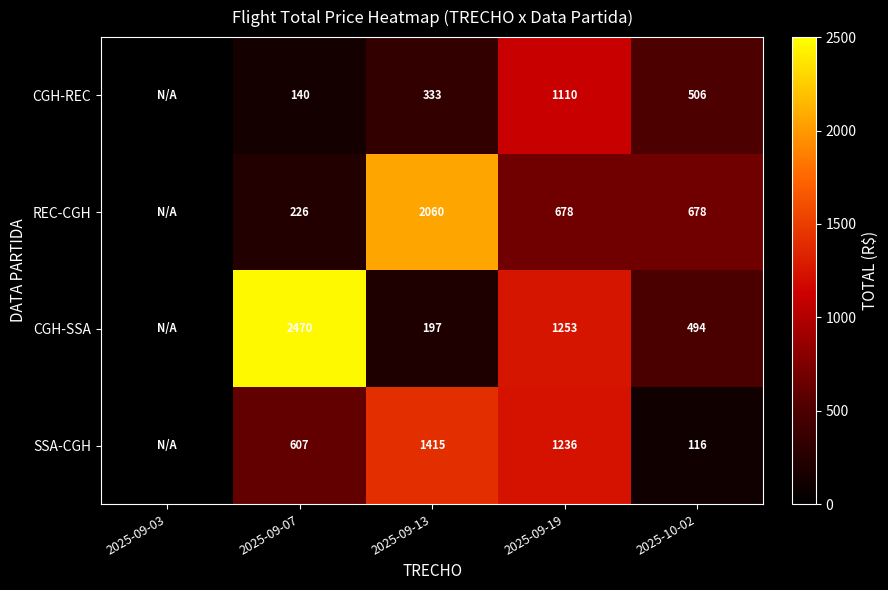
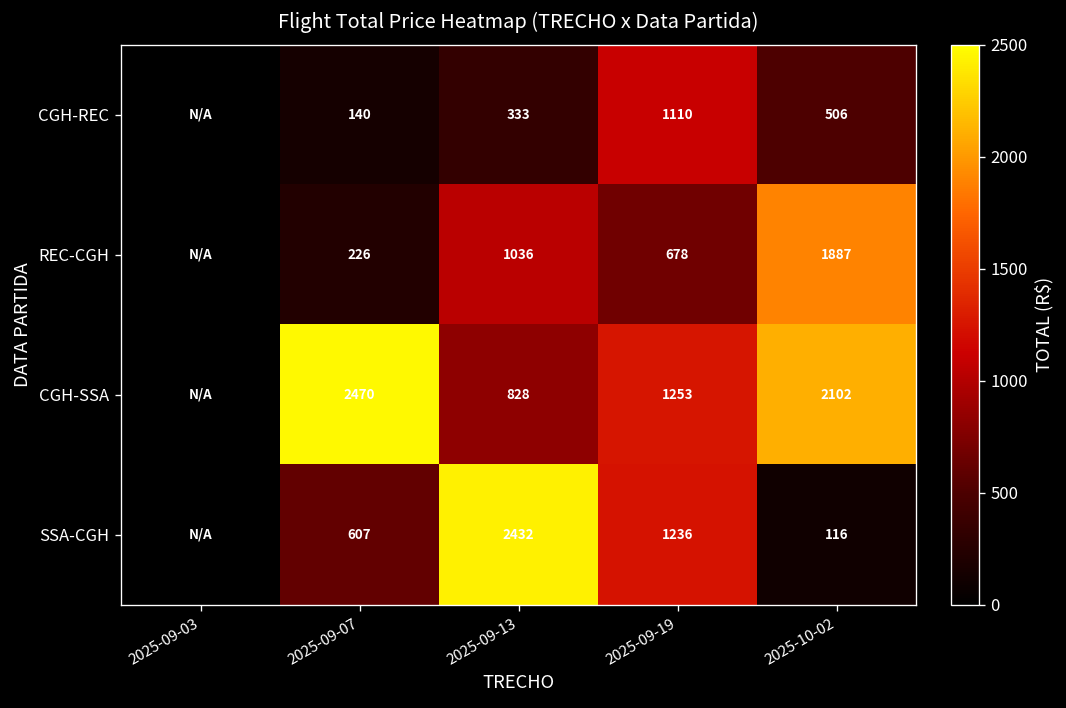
  {
    "CGH-REC": {
      "2025-09-07": 140,
      "2025-09-13": 333,
      "2025-09-19": 1110,
      "2025-10-02": 506
    },
    "REC-CGH": {
      "2025-09-07": 226,
-     "2025-09-13": 2060,
+     "2025-09-13": 1036,
      "2025-09-19": 678,
-     "2025-10-02": 678
+     "2025-10-02": 1887
    },
    "CGH-SSA": {
      "2025-09-07": 2470,
-     "2025-09-13": 197,
+     "2025-09-13": 828,
      "2025-09-19": 1253,
-     "2025-10-02": 494
+     "2025-10-02": 2102
    },
    "SSA-CGH": {
      "2025-09-07": 607,
-     "2025-09-13": 1415,
+     "2025-09-13": 2432,
      "2025-09-19": 1236,
      "2025-10-02": 116
    }
  }
